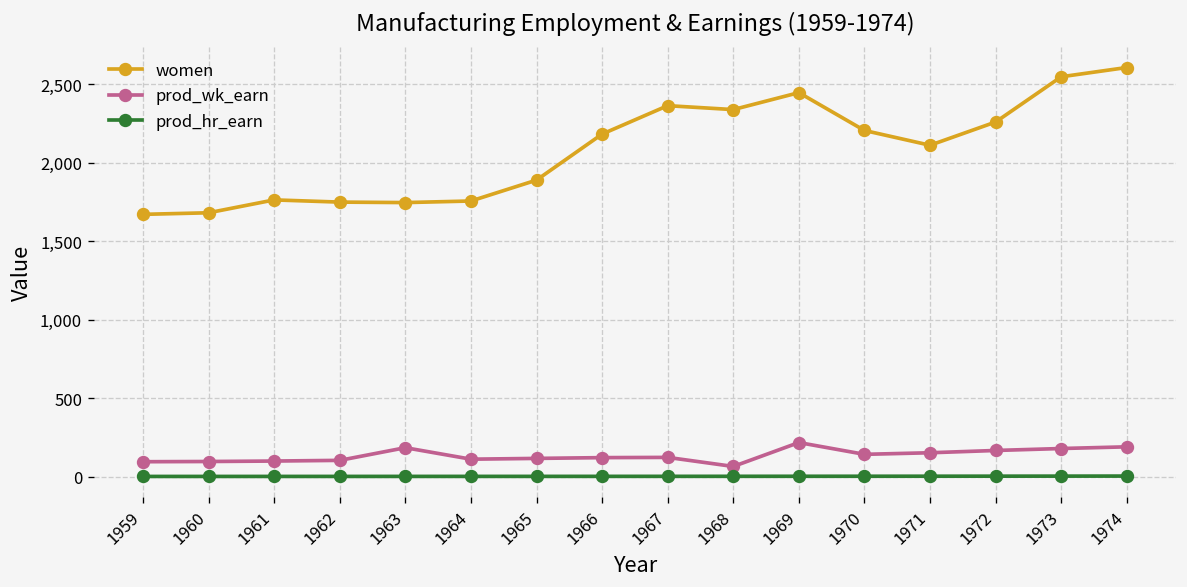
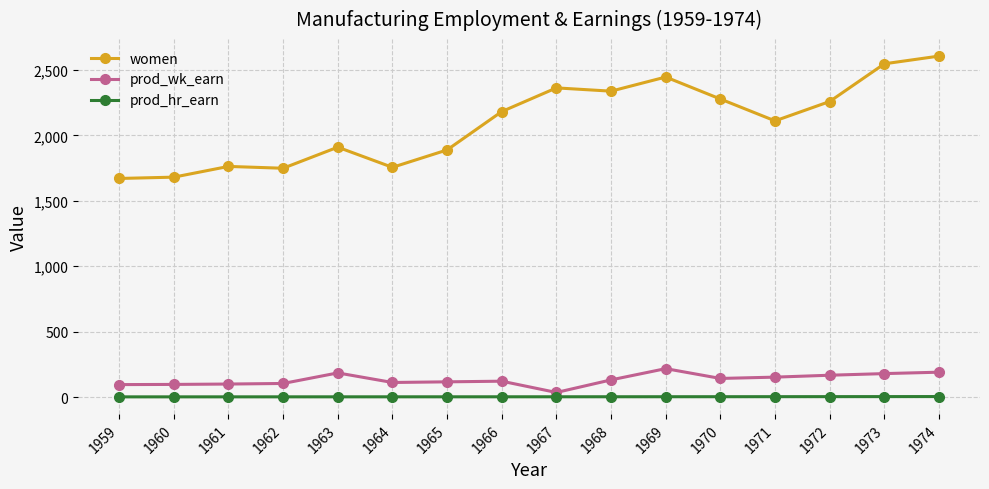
  {
    "women": {
      "1959": "1,670",
      "1960": "1,680",
      "1961": "1,760",
      "1962": "1,750",
-     "1963": "1,750",
+     "1963": "1,910",
      "1964": "1,760",
      "1965": "1,890",
      "1966": "2,180",
      "1967": "2,360",
      "1968": "2,340",
      "1969": "2,450",
-     "1970": "2,210",
+     "1970": "2,280",
      "1971": "2,110",
      "1972": "2,260",
      "1973": "2,550",
      "1974": "2,610"
    },
    "prod_wk_earn": {
      "1959": "100",
      "1960": "100",
      "1961": "100",
      "1962": "100",
      "1963": "190",
      "1964": "110",
      "1965": "120",
      "1966": "120",
-     "1967": "120",
-     "1968": "70",
+     "1967": "40",
+     "1968": "130",
      "1969": "220",
      "1970": "140",
      "1971": "150",
      "1972": "170",
      "1973": "180",
      "1974": "190"
    },
    "prod_hr_earn": {
      "1959": "0",
      "1960": "0",
      "1961": "0",
      "1962": "0",
      "1963": "0",
      "1964": "0",
      "1965": "0",
      "1966": "0",
      "1967": "0",
      "1968": "0",
      "1969": "0",
      "1970": "0",
      "1971": "0",
      "1972": "0",
      "1973": "0",
      "1974": "0"
    }
  }
